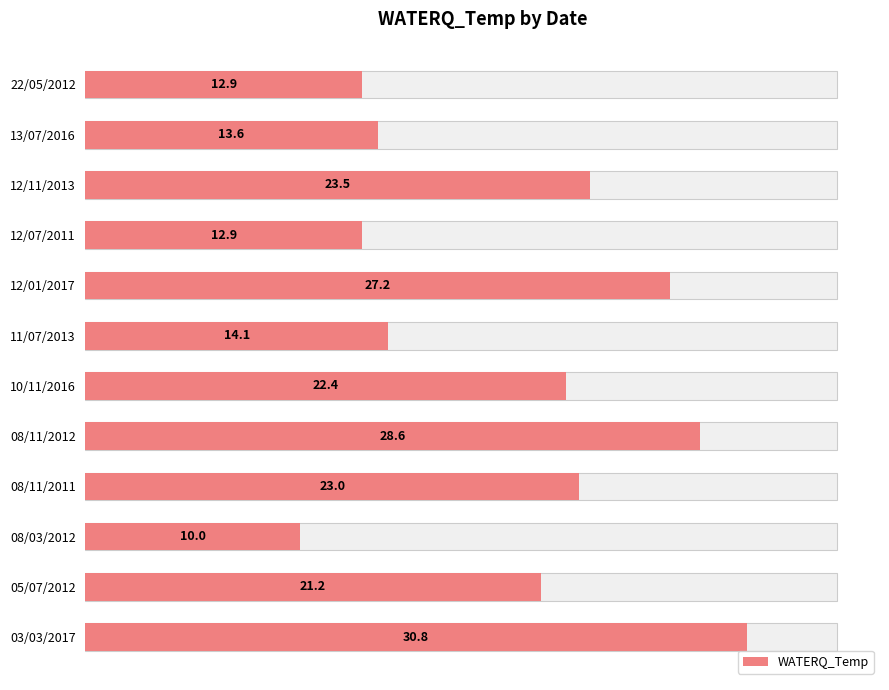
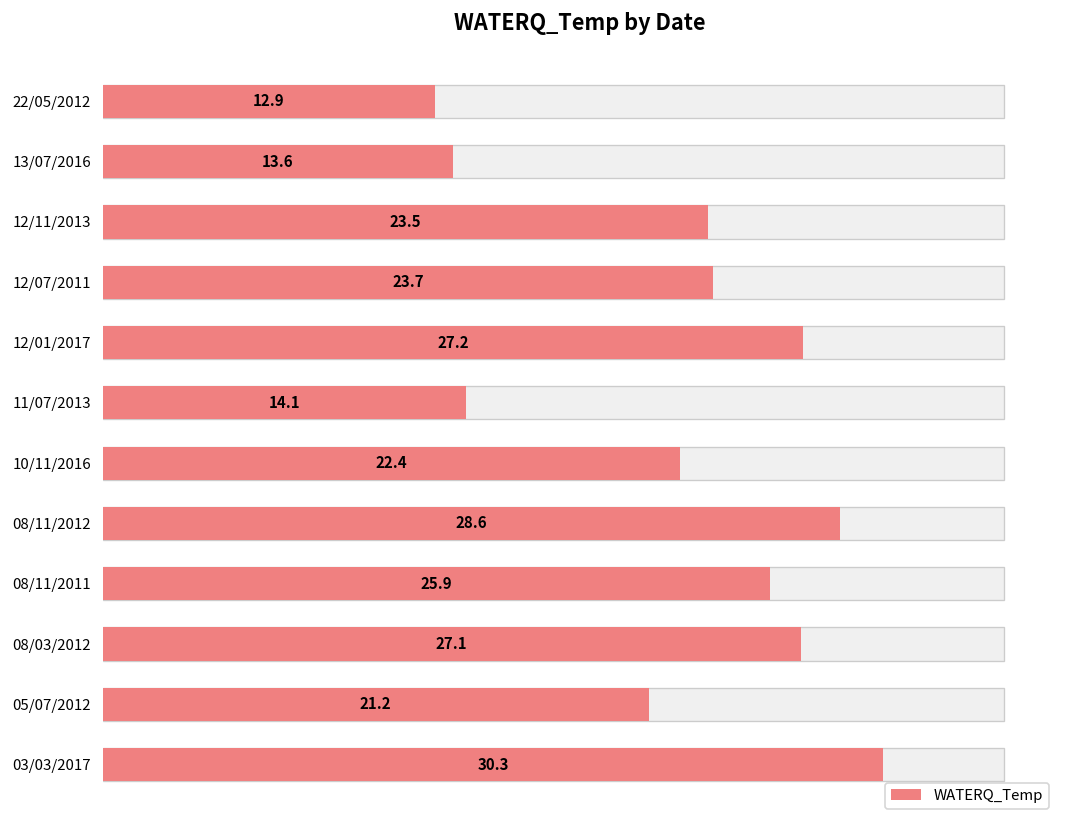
  {
    "WATERQ_Temp": {
-     "12/07/2011": 12.9,
-     "08/11/2011": 23.0,
-     "08/03/2012": 10.0,
-     "03/03/2017": 30.8
+     "12/07/2011": 23.7,
+     "08/11/2011": 25.9,
+     "08/03/2012": 27.1,
+     "03/03/2017": 30.3
    }
  }
